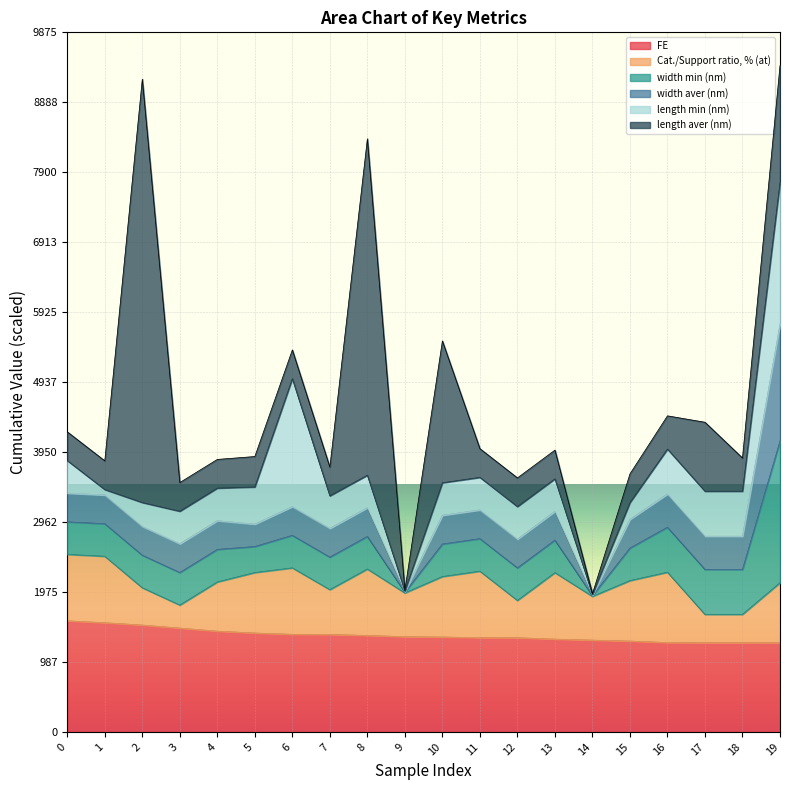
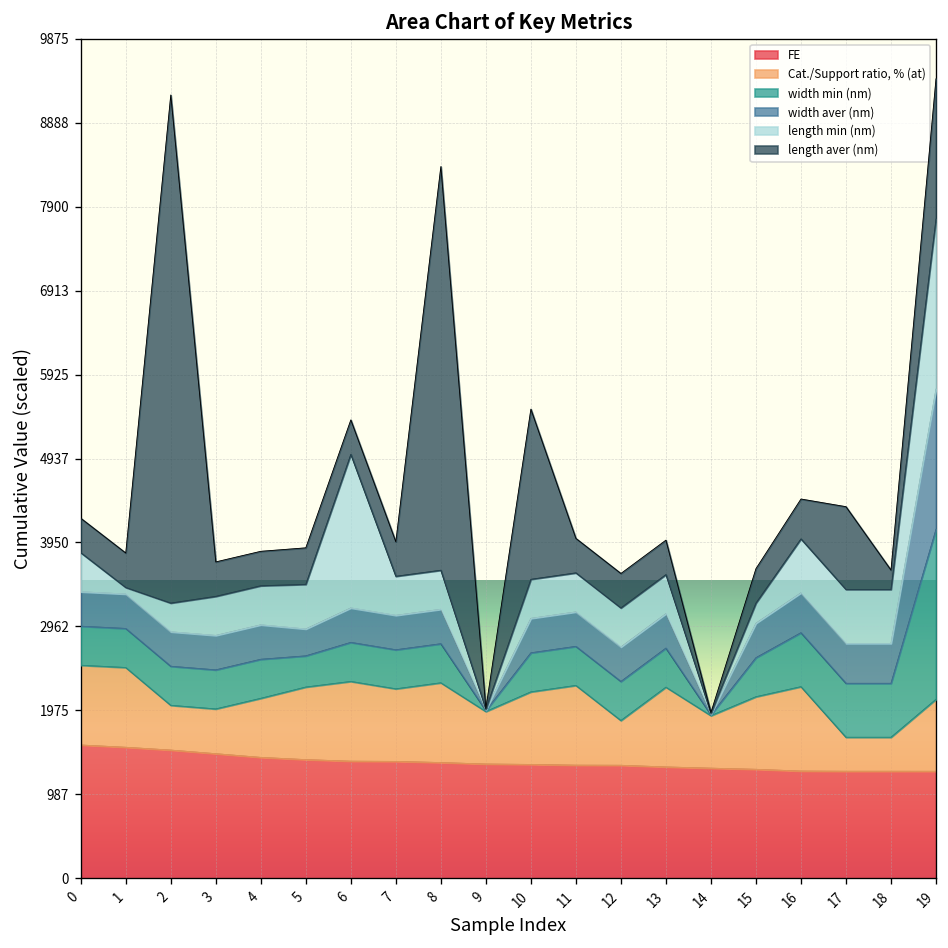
  {
    "FE": {
      "0": 1600,
      "1": 1500,
      "2": 1500,
      "3": 1500,
      "4": 1400,
      "5": 1400,
      "6": 1400,
      "7": 1400,
      "8": 1400,
      "9": 1300,
      "10": 1300,
      "11": 1300,
      "12": 1300,
      "13": 1300,
      "14": 1300,
      "15": 1300,
      "16": 1300,
      "17": 1300,
      "18": 1300,
      "19": 1300
    },
    "Cat./Support ratio, % (at)": {
      "0": 900,
      "1": 900,
      "2": 500,
-     "3": 300,
+     "3": 500,
      "4": 700,
      "5": 900,
      "6": 900,
-     "7": 600,
+     "7": 900,
      "8": 900,
      "10": 900,
      "11": 900,
      "12": 500,
      "13": 900,
      "15": 900,
      "16": 1000,
      "17": 400,
      "18": 400,
      "19": 800
    },
    "length min (nm)": {
      "0": 500,
      "1": 100,
      "2": 300,
      "3": 500,
      "4": 500,
      "5": 500,
      "6": 1800,
      "7": 500,
      "8": 500,
      "10": 500,
      "11": 500,
      "12": 500,
      "13": 500,
      "15": 200,
      "16": 600,
      "17": 600,
      "18": 600,
      "19": 2000
    },
    "length aver (nm)": {
      "0": 400,
      "1": 400,
      "2": 6000,
      "3": 400,
      "4": 400,
      "5": 400,
      "6": 400,
      "7": 400,
      "8": 4700,
      "10": 2000,
      "11": 400,
      "12": 400,
      "13": 400,
      "15": 400,
      "16": 500,
      "17": 1000,
-     "18": 500,
+     "18": 200,
      "19": 1700
    }
  }
